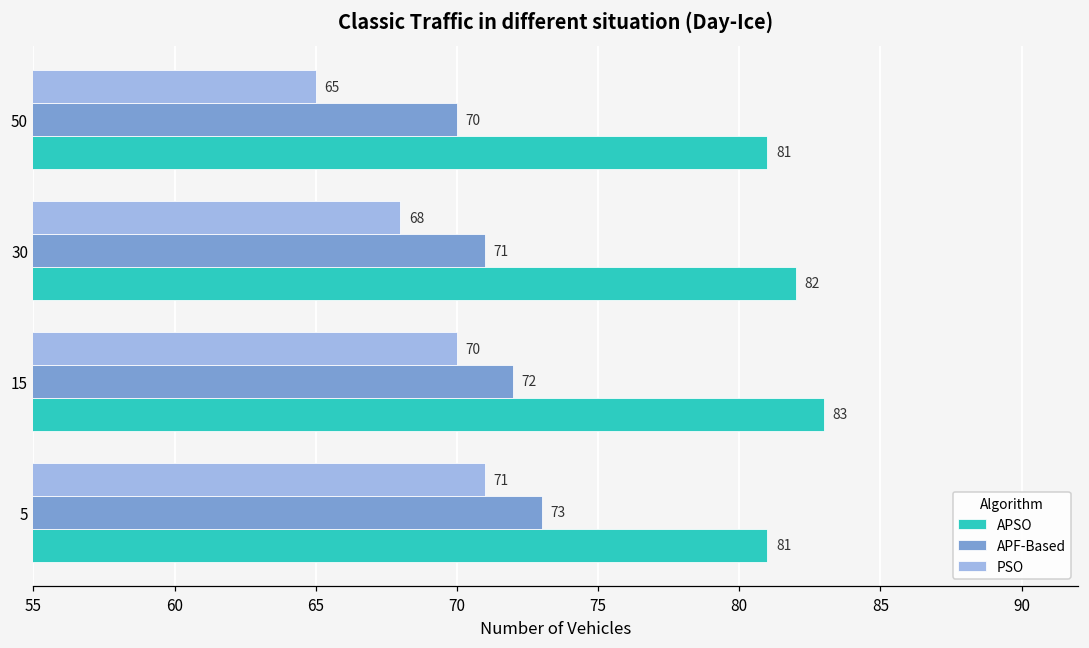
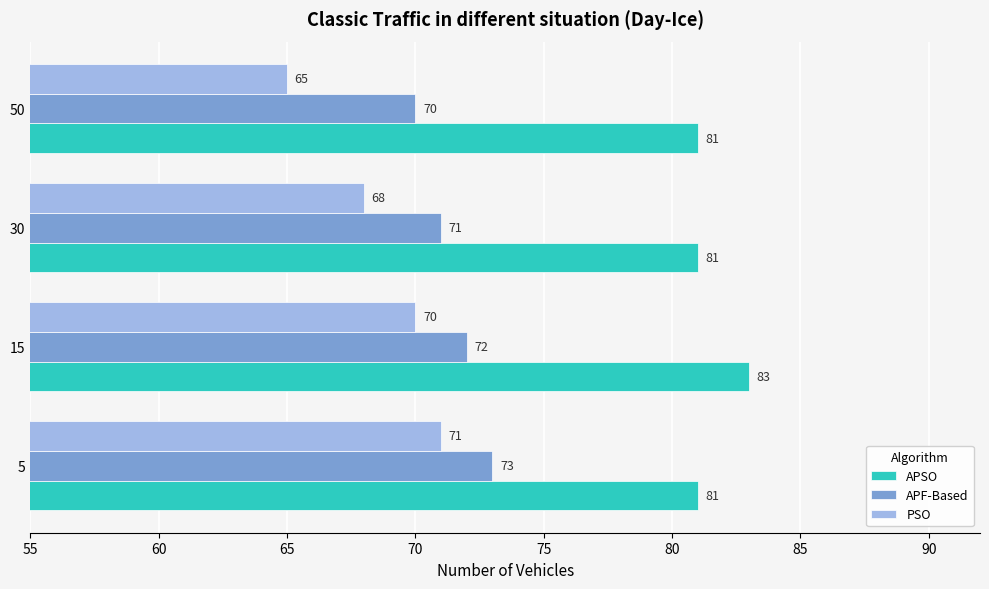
  {
    "APSO": {
      "50": 81,
-     "30": 82,
+     "30": 81,
      "15": 83,
      "5": 81
    }
  }
